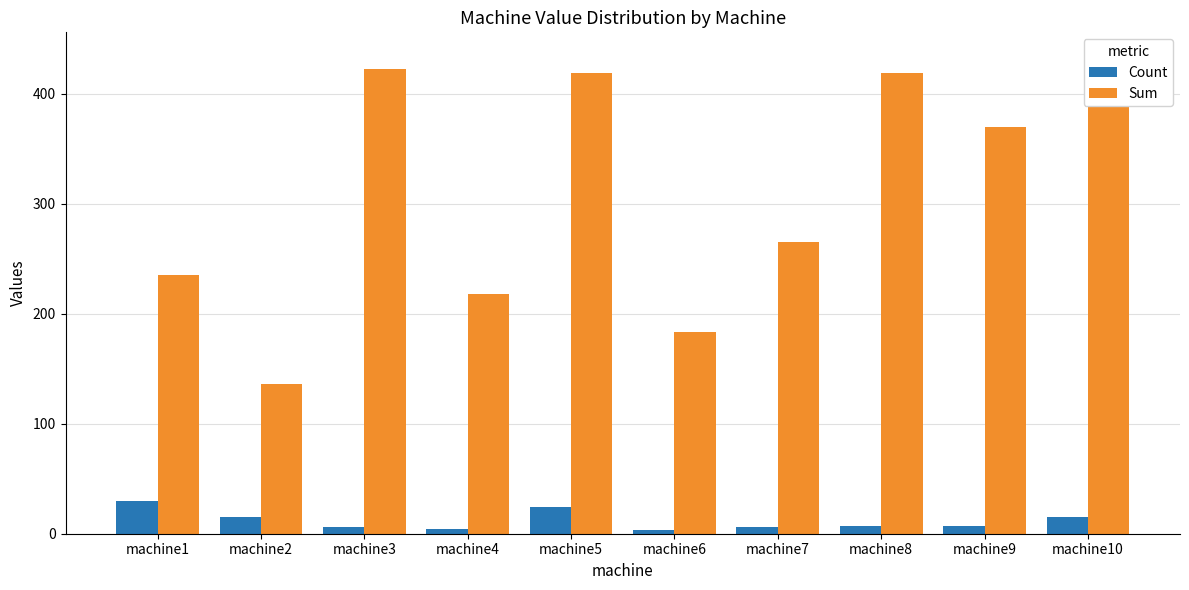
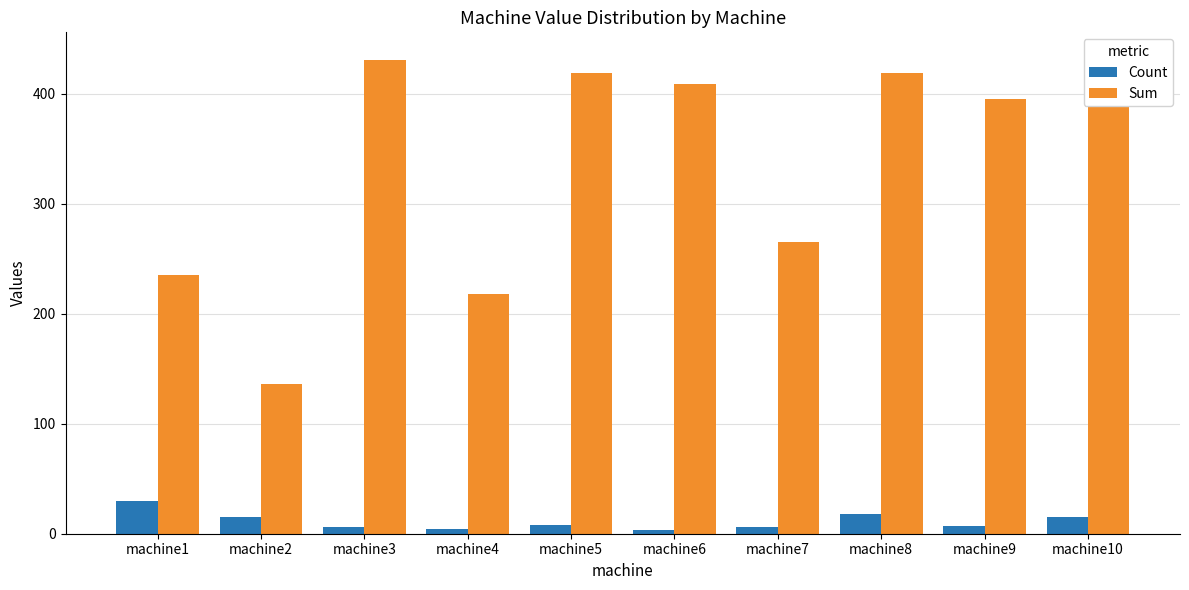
  {
    "Count": {
      "machine1": 30,
      "machine2": 15,
      "machine3": 6,
      "machine4": 4,
-     "machine5": 24,
+     "machine5": 8,
      "machine6": 3,
      "machine7": 6,
-     "machine8": 7,
+     "machine8": 18,
      "machine9": 7,
      "machine10": 15
    },
    "Sum": {
      "machine1": 235,
      "machine2": 136,
-     "machine3": 422,
+     "machine3": 431,
      "machine4": 218,
      "machine5": 419,
-     "machine6": 183,
+     "machine6": 409,
      "machine7": 265,
      "machine8": 419,
-     "machine9": 370
+     "machine9": 395
    }
  }
